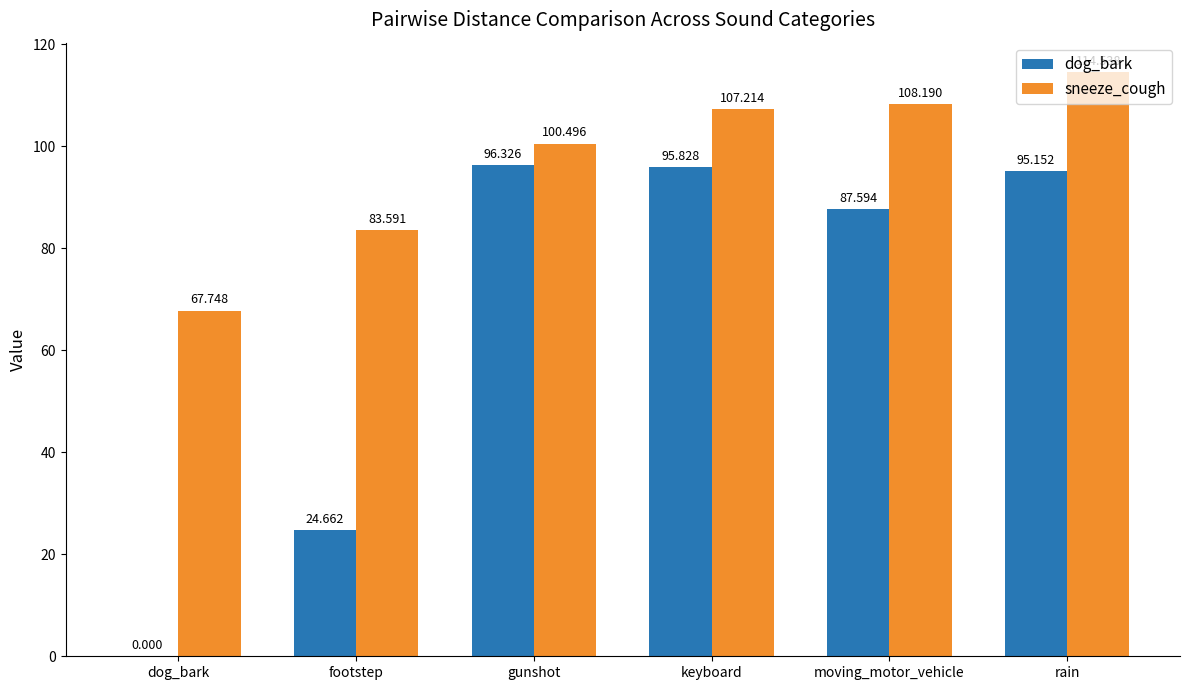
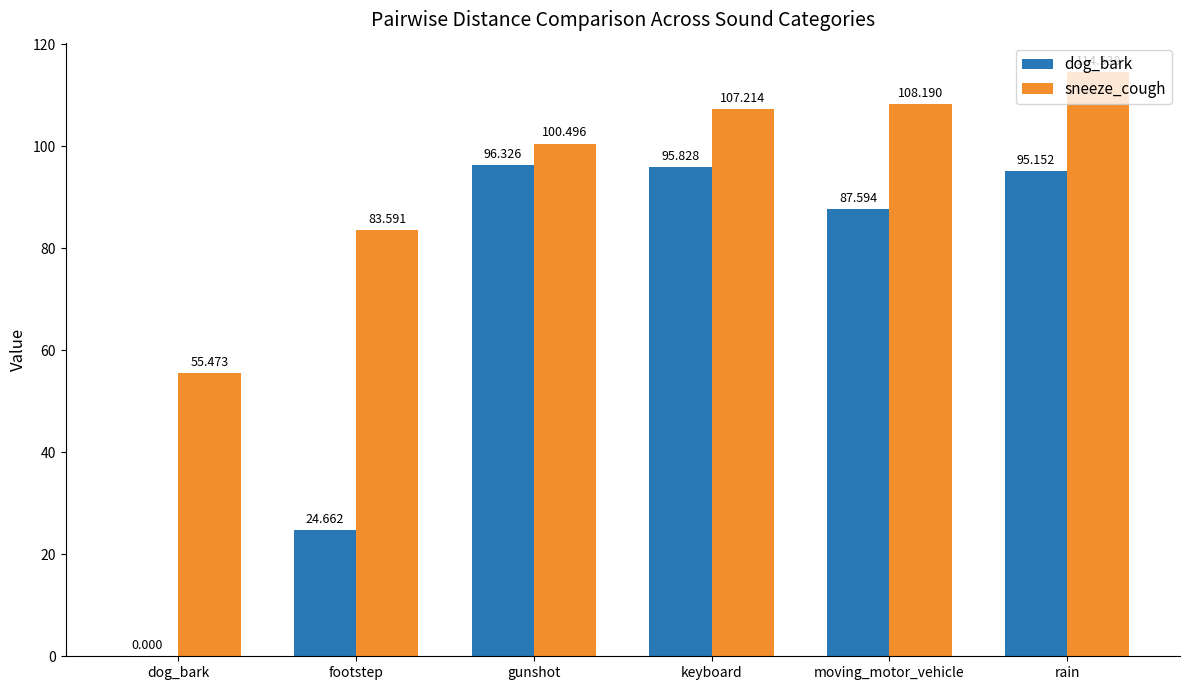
  {
    "dog_bark": {
      "dog_bark": 0.000,
      "footstep": 24.662,
      "gunshot": 96.326,
      "keyboard": 95.828,
      "moving_motor_vehicle": 87.594,
      "rain": 95.152
    },
    "sneeze_cough": {
-     "dog_bark": 67.748,
+     "dog_bark": 55.473,
      "footstep": 83.591,
      "gunshot": 100.496,
      "keyboard": 107.214,
      "moving_motor_vehicle": 108.190
    }
  }
